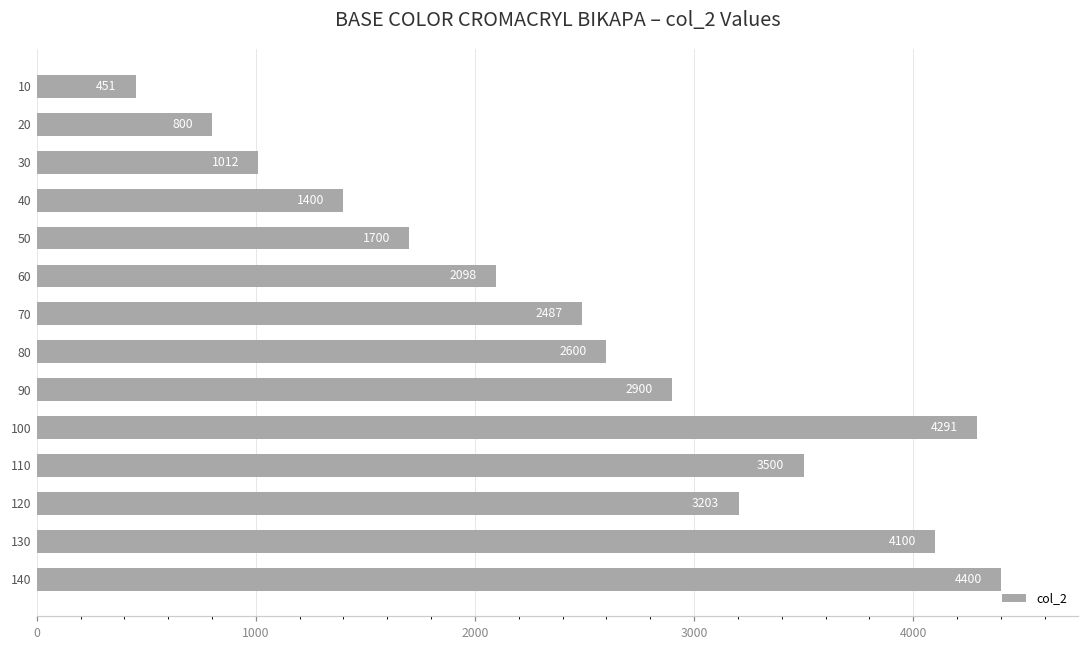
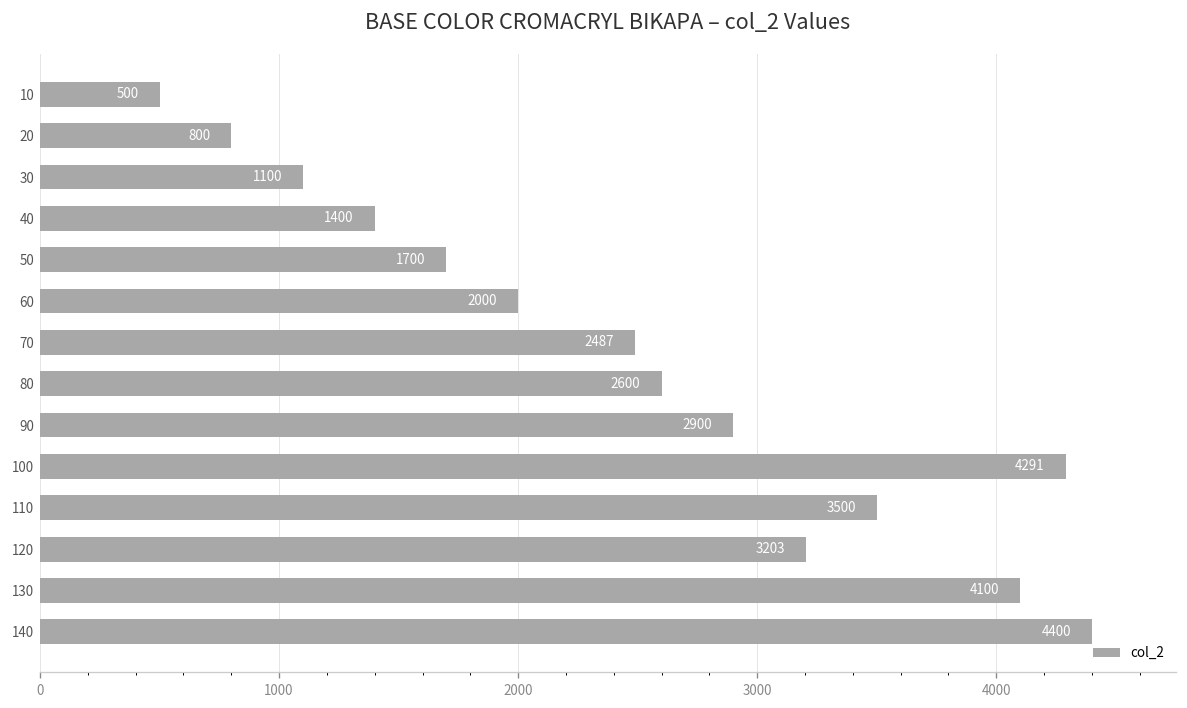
  {
-   "10": 451,
+   "10": 500,
    "20": 800,
-   "30": 1012,
+   "30": 1100,
    "40": 1400,
    "50": 1700,
-   "60": 2098,
+   "60": 2000,
    "70": 2487,
    "80": 2600,
    "90": 2900,
    "100": 4291,
    "110": 3500,
    "120": 3203,
    "130": 4100,
    "140": 4400
  }
